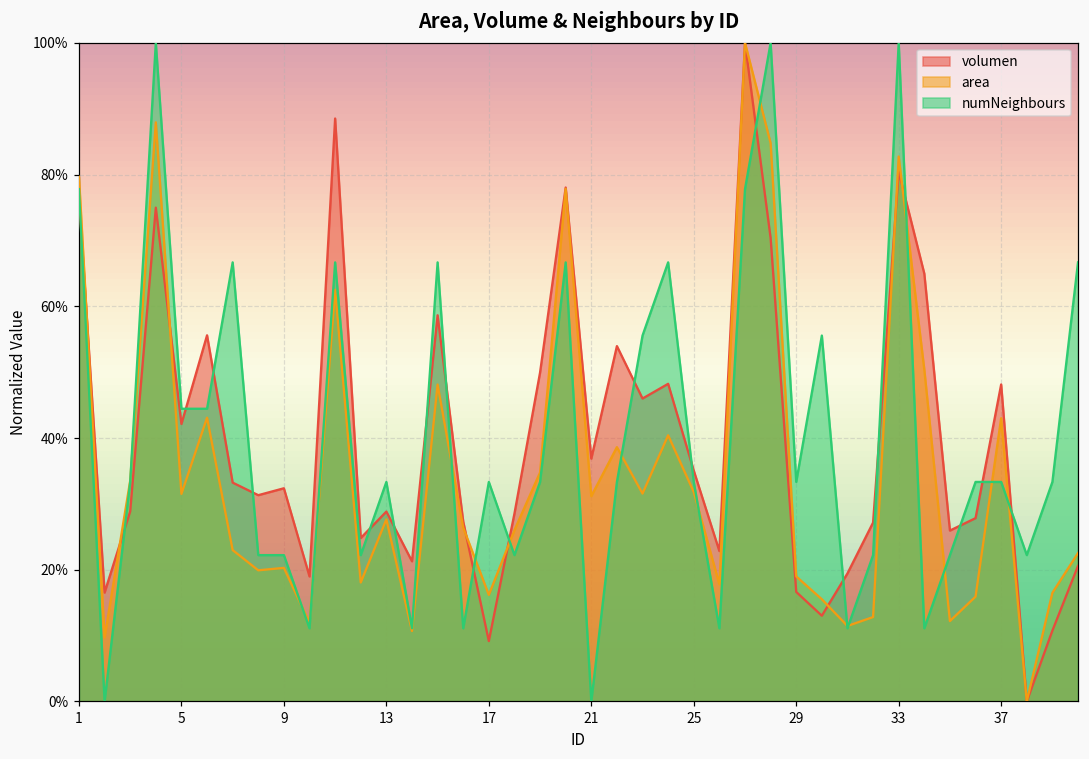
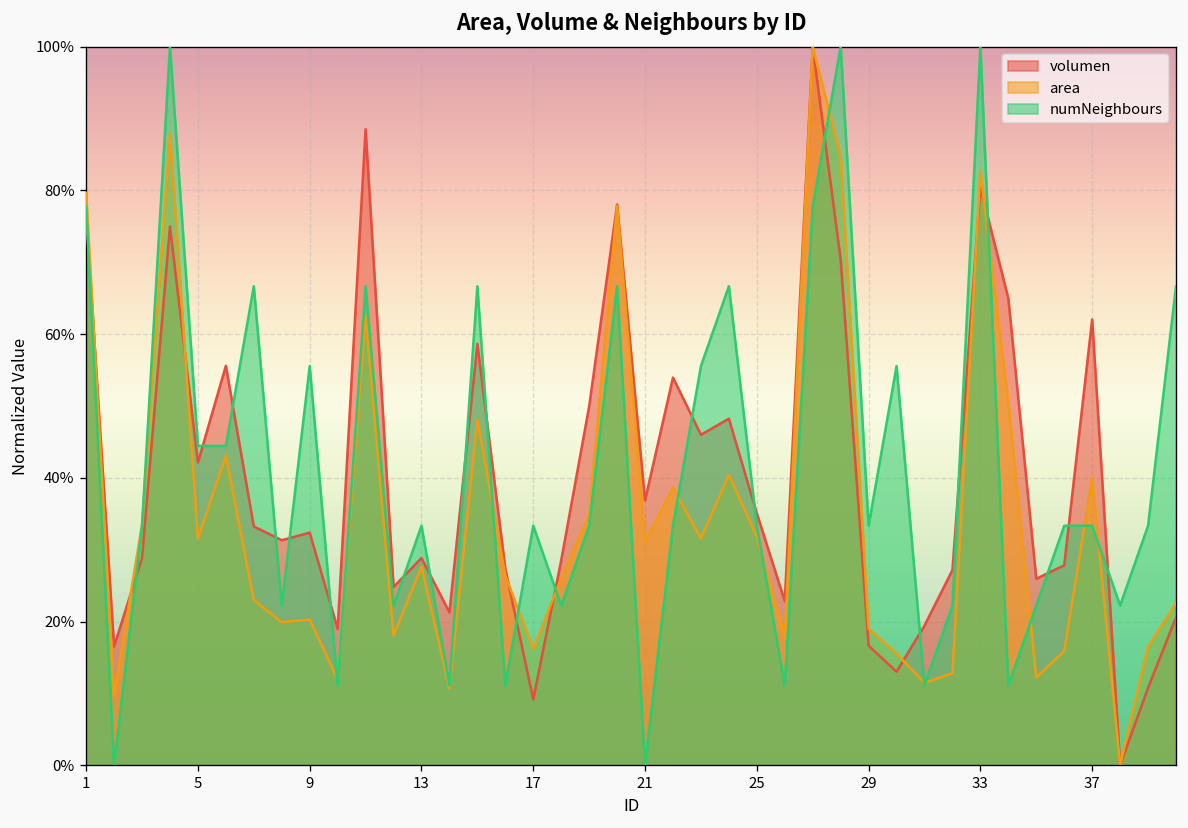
  {
    "volumen": {
      "1": "77%",
      "5": "42%",
      "9": "32%",
      "13": "29%",
      "17": "9%",
      "21": "37%",
      "25": "35%",
      "29": "17%",
      "33": "80%",
-     "37": "48%"
+     "37": "62%"
    },
    "area": {
      "1": "80%",
      "5": "32%",
      "9": "20%",
      "13": "28%",
      "17": "16%",
      "21": "31%",
      "25": "32%",
      "29": "19%",
      "33": "83%",
-     "37": "43%"
+     "37": "40%"
    },
    "numNeighbours": {
      "1": "78%",
      "5": "44%",
-     "9": "22%",
+     "9": "56%",
      "13": "33%",
      "17": "33%",
      "21": "0%",
      "25": "33%",
      "29": "33%",
      "33": "100%",
      "37": "33%"
    }
  }
